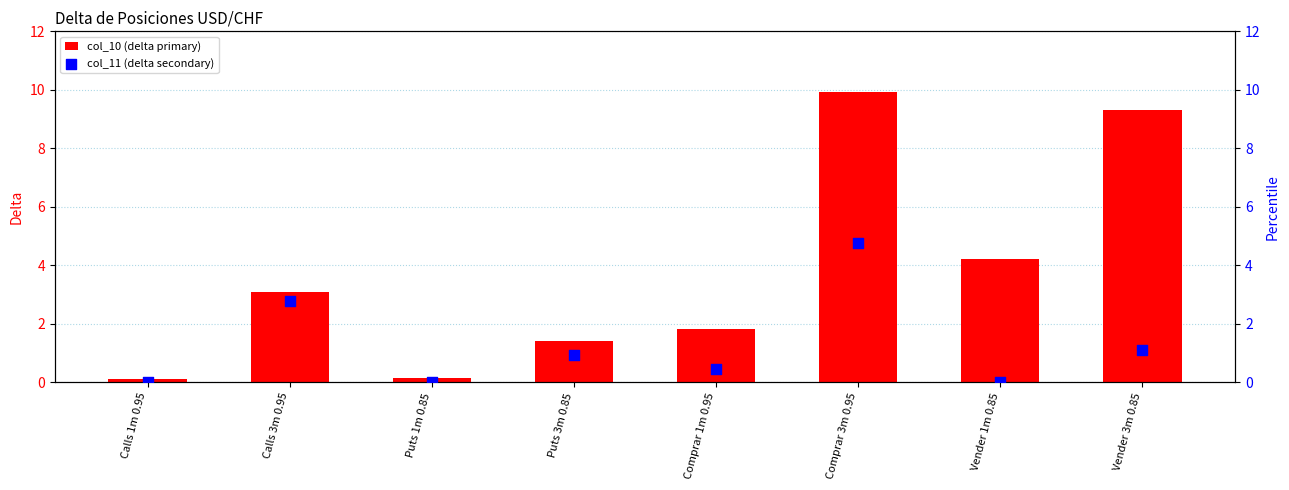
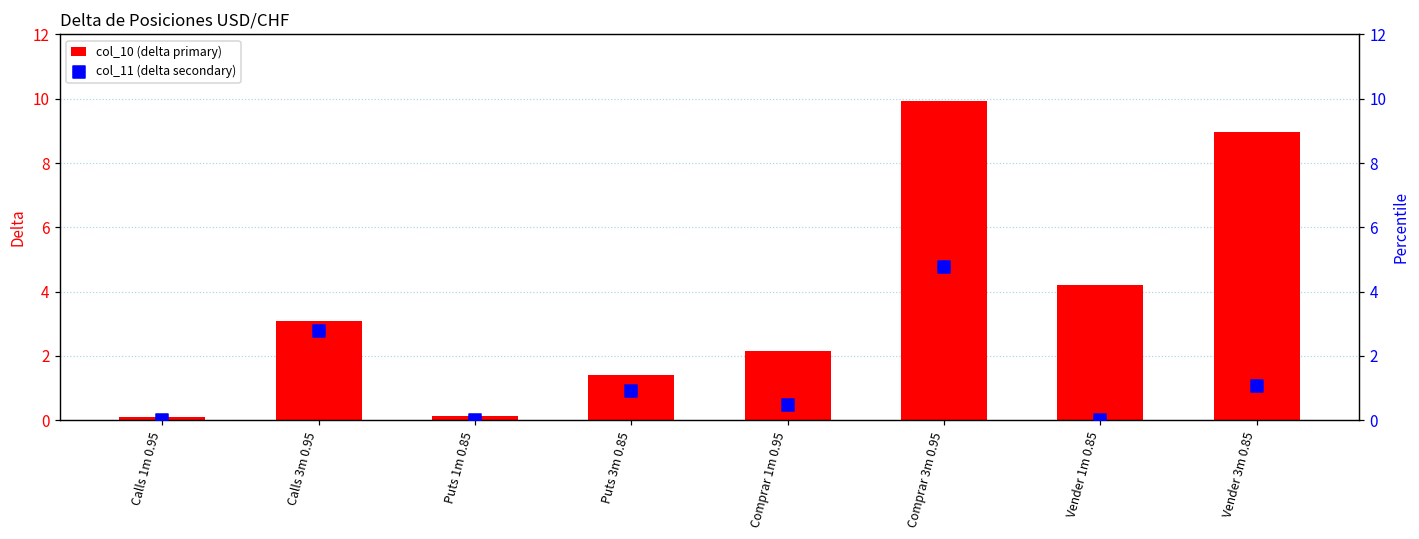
  {
    "col_10 (delta primary)": {
      "Calls 1m 0.95": 0.1,
      "Calls 3m 0.95": 3.1,
      "Puts 1m 0.85": 0.1,
      "Puts 3m 0.85": 1.4,
-     "Comprar 1m 0.95": 1.8,
+     "Comprar 1m 0.95": 2.2,
      "Comprar 3m 0.95": 9.9,
      "Vender 1m 0.85": 4.2,
-     "Vender 3m 0.85": 9.3
+     "Vender 3m 0.85": 9.0
    }
  }
